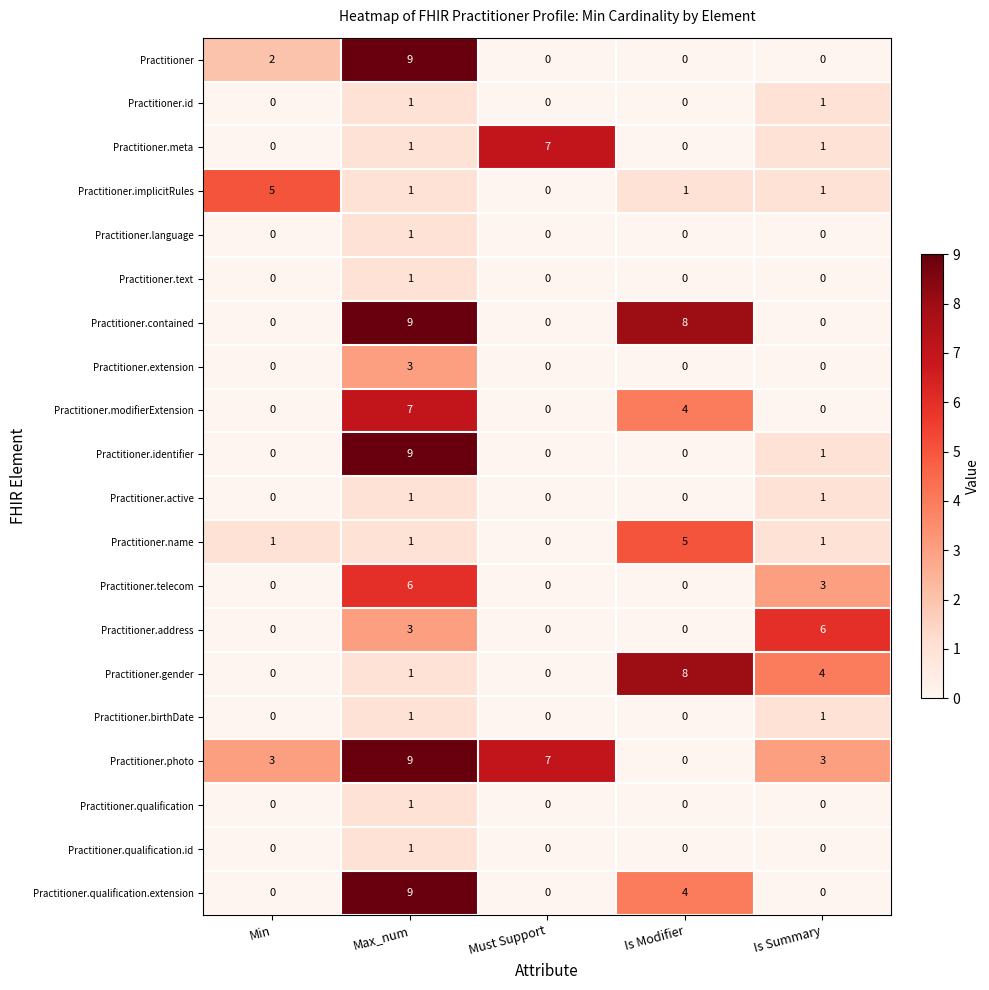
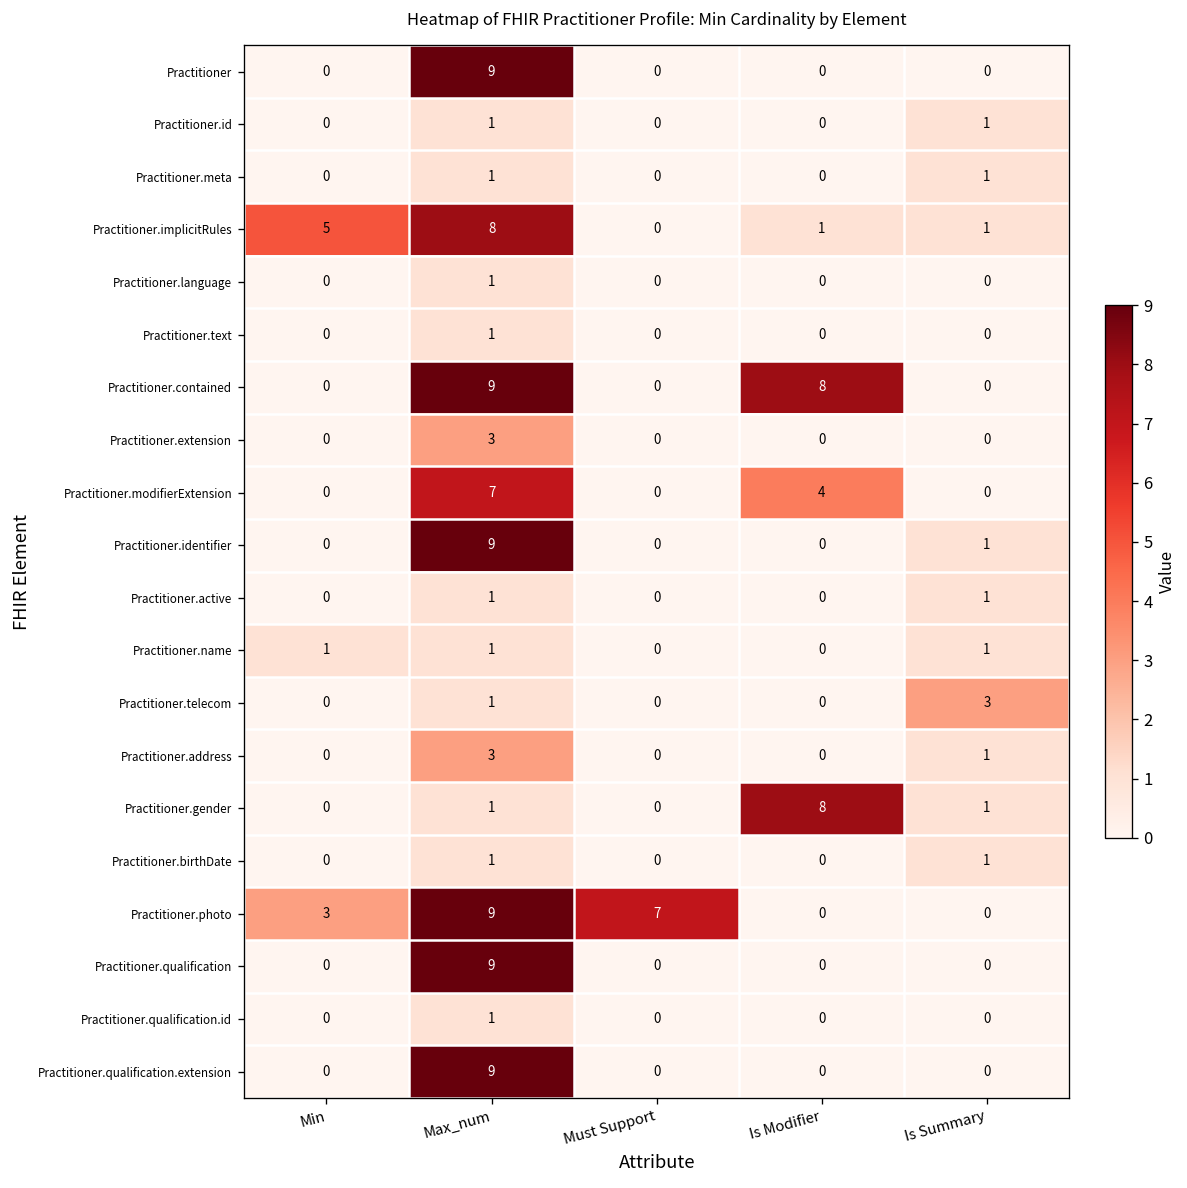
  {
    "Practitioner": {
-     "Min": 2,
+     "Min": 0,
      "Max_num": 9,
      "Must Support": 0,
      "Is Modifier": 0,
      "Is Summary": 0
    },
    "Practitioner.id": {
      "Min": 0,
      "Max_num": 1,
      "Must Support": 0,
      "Is Modifier": 0,
      "Is Summary": 1
    },
    "Practitioner.meta": {
      "Min": 0,
      "Max_num": 1,
-     "Must Support": 7,
+     "Must Support": 0,
      "Is Modifier": 0,
      "Is Summary": 1
    },
    "Practitioner.implicitRules": {
      "Min": 5,
-     "Max_num": 1,
+     "Max_num": 8,
      "Must Support": 0,
      "Is Modifier": 1,
      "Is Summary": 1
    },
    "Practitioner.language": {
      "Min": 0,
      "Max_num": 1,
      "Must Support": 0,
      "Is Modifier": 0,
      "Is Summary": 0
    },
    "Practitioner.text": {
      "Min": 0,
      "Max_num": 1,
      "Must Support": 0,
      "Is Modifier": 0,
      "Is Summary": 0
    },
    "Practitioner.contained": {
      "Min": 0,
      "Max_num": 9,
      "Must Support": 0,
      "Is Modifier": 8,
      "Is Summary": 0
    },
    "Practitioner.extension": {
      "Min": 0,
      "Max_num": 3,
      "Must Support": 0,
      "Is Modifier": 0,
      "Is Summary": 0
    },
    "Practitioner.modifierExtension": {
      "Min": 0,
      "Max_num": 7,
      "Must Support": 0,
      "Is Modifier": 4,
      "Is Summary": 0
    },
    "Practitioner.identifier": {
      "Min": 0,
      "Max_num": 9,
      "Must Support": 0,
      "Is Modifier": 0,
      "Is Summary": 1
    },
    "Practitioner.active": {
      "Min": 0,
      "Max_num": 1,
      "Must Support": 0,
      "Is Modifier": 0,
      "Is Summary": 1
    },
    "Practitioner.name": {
      "Min": 1,
      "Max_num": 1,
      "Must Support": 0,
-     "Is Modifier": 5,
+     "Is Modifier": 0,
      "Is Summary": 1
    },
    "Practitioner.telecom": {
      "Min": 0,
-     "Max_num": 6,
+     "Max_num": 1,
      "Must Support": 0,
      "Is Modifier": 0,
      "Is Summary": 3
    },
    "Practitioner.address": {
      "Min": 0,
      "Max_num": 3,
      "Must Support": 0,
      "Is Modifier": 0,
-     "Is Summary": 6
+     "Is Summary": 1
    },
    "Practitioner.gender": {
      "Min": 0,
      "Max_num": 1,
      "Must Support": 0,
      "Is Modifier": 8,
-     "Is Summary": 4
+     "Is Summary": 1
    },
    "Practitioner.birthDate": {
      "Min": 0,
      "Max_num": 1,
      "Must Support": 0,
      "Is Modifier": 0,
      "Is Summary": 1
    },
    "Practitioner.photo": {
      "Min": 3,
      "Max_num": 9,
      "Must Support": 7,
      "Is Modifier": 0,
-     "Is Summary": 3
+     "Is Summary": 0
    },
    "Practitioner.qualification": {
      "Min": 0,
-     "Max_num": 1,
+     "Max_num": 9,
      "Must Support": 0,
      "Is Modifier": 0,
      "Is Summary": 0
    },
    "Practitioner.qualification.id": {
      "Min": 0,
      "Max_num": 1,
      "Must Support": 0,
      "Is Modifier": 0,
      "Is Summary": 0
    },
    "Practitioner.qualification.extension": {
      "Min": 0,
      "Max_num": 9,
      "Must Support": 0,
-     "Is Modifier": 4,
+     "Is Modifier": 0,
      "Is Summary": 0
    }
  }
